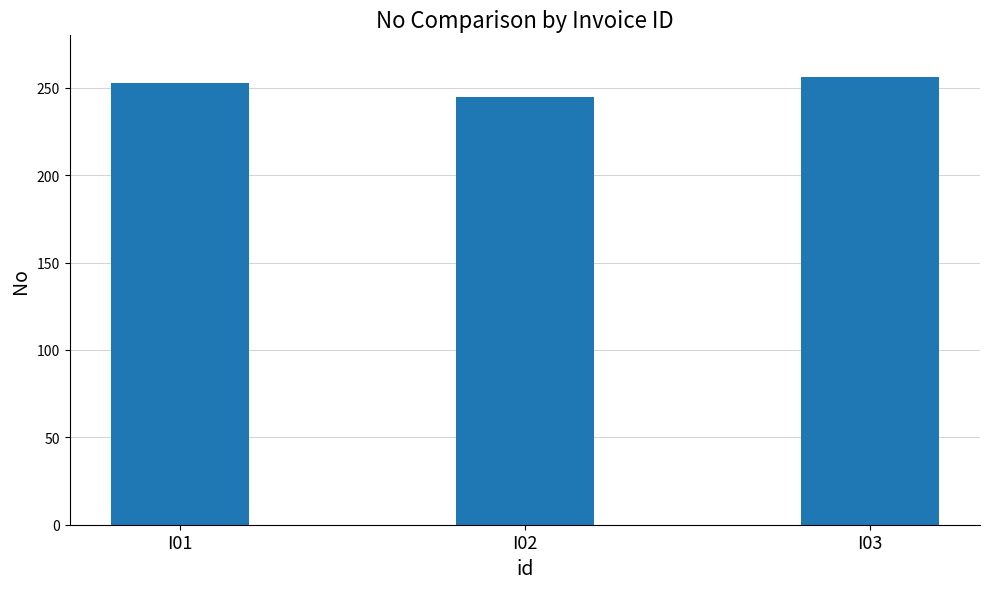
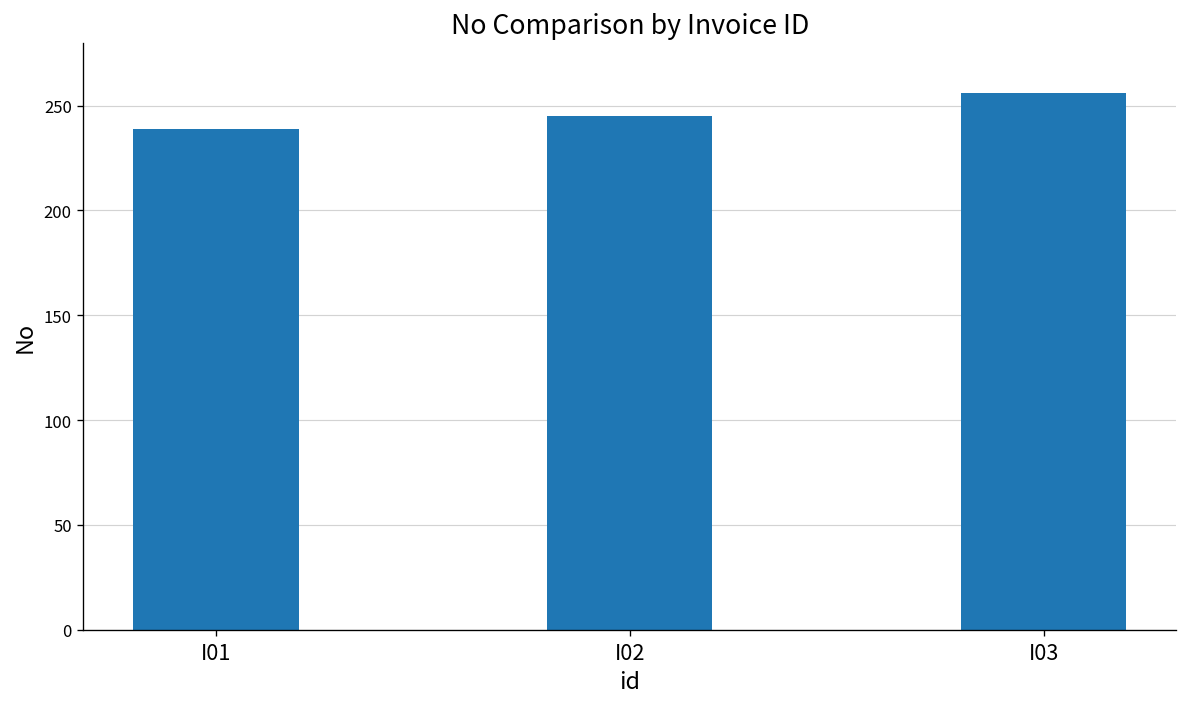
  {
-   "I01": 253,
+   "I01": 239,
    "I02": 245,
    "I03": 256
  }
